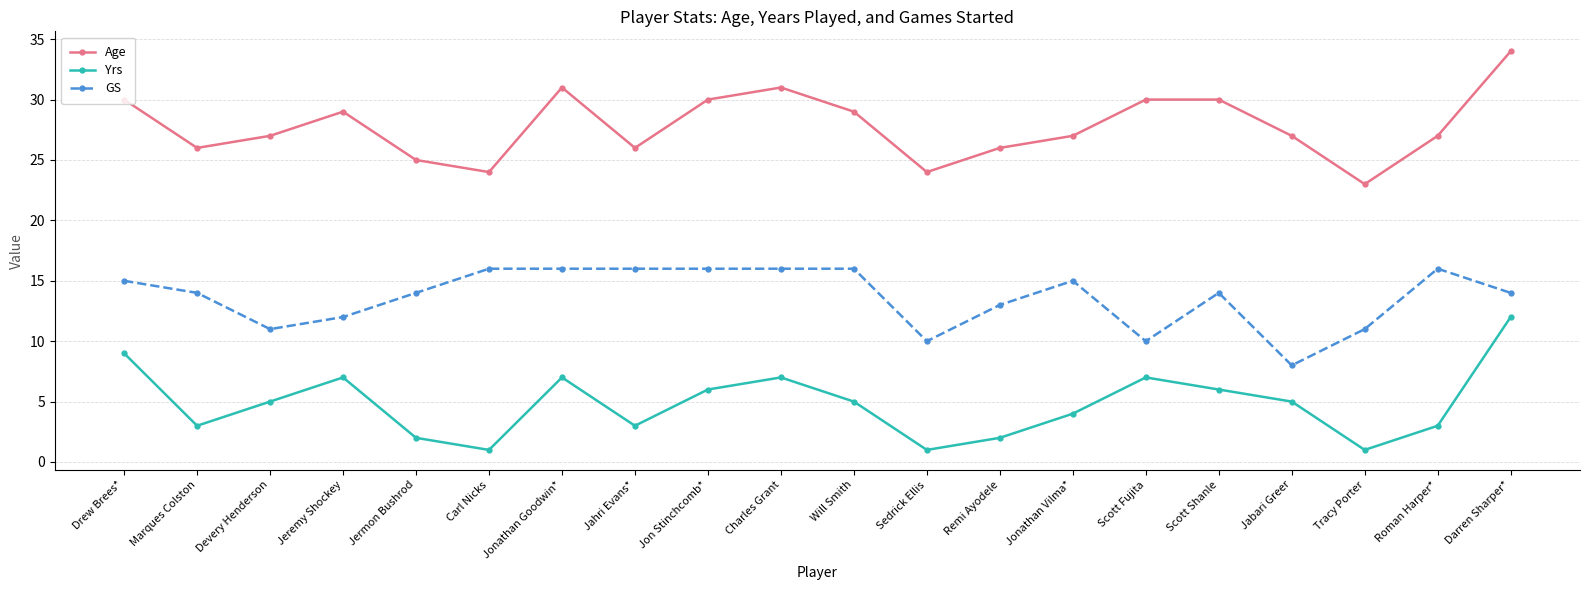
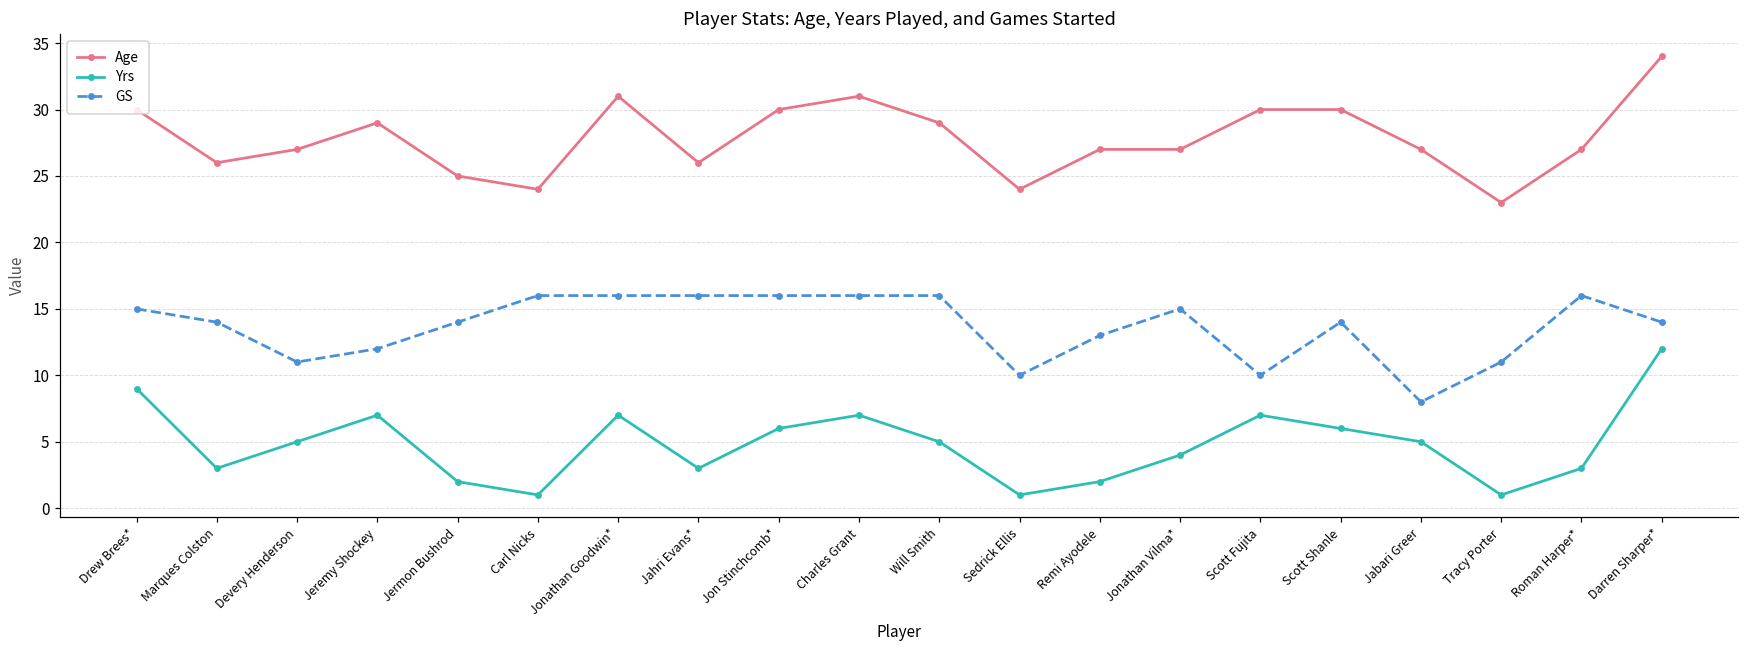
  {
    "Age": {
      "Marques Colston": 26,
      "Devery Henderson": 27,
      "Jeremy Shockey": 29,
      "Jermon Bushrod": 25,
      "Carl Nicks": 24,
      "Jonathan Goodwin*": 31,
      "Jahri Evans*": 26,
      "Jon Stinchcomb*": 30,
      "Charles Grant": 31,
      "Will Smith": 29,
      "Sedrick Ellis": 24,
-     "Remi Ayodele": 26,
+     "Remi Ayodele": 27,
      "Jonathan Vilma*": 27,
      "Scott Fujita": 30,
      "Scott Shanle": 30,
      "Jabari Greer": 27,
      "Tracy Porter": 23,
      "Roman Harper*": 27,
      "Darren Sharper*": 34
    },
    "Yrs": {
      "Drew Brees*": 9,
      "Marques Colston": 3,
      "Devery Henderson": 5,
      "Jeremy Shockey": 7,
      "Jermon Bushrod": 2,
      "Carl Nicks": 1,
      "Jonathan Goodwin*": 7,
      "Jahri Evans*": 3,
      "Jon Stinchcomb*": 6,
      "Charles Grant": 7,
      "Will Smith": 5,
      "Sedrick Ellis": 1,
      "Remi Ayodele": 2,
      "Jonathan Vilma*": 4,
      "Scott Fujita": 7,
      "Scott Shanle": 6,
      "Jabari Greer": 5,
      "Tracy Porter": 1,
      "Roman Harper*": 3,
      "Darren Sharper*": 12
    },
    "GS": {
      "Drew Brees*": 15,
      "Marques Colston": 14,
      "Devery Henderson": 11,
      "Jeremy Shockey": 12,
      "Jermon Bushrod": 14,
      "Carl Nicks": 16,
      "Jonathan Goodwin*": 16,
      "Jahri Evans*": 16,
      "Jon Stinchcomb*": 16,
      "Charles Grant": 16,
      "Will Smith": 16,
      "Sedrick Ellis": 10,
      "Remi Ayodele": 13,
      "Jonathan Vilma*": 15,
      "Scott Fujita": 10,
      "Scott Shanle": 14,
      "Jabari Greer": 8,
      "Tracy Porter": 11,
      "Roman Harper*": 16,
      "Darren Sharper*": 14
    }
  }
